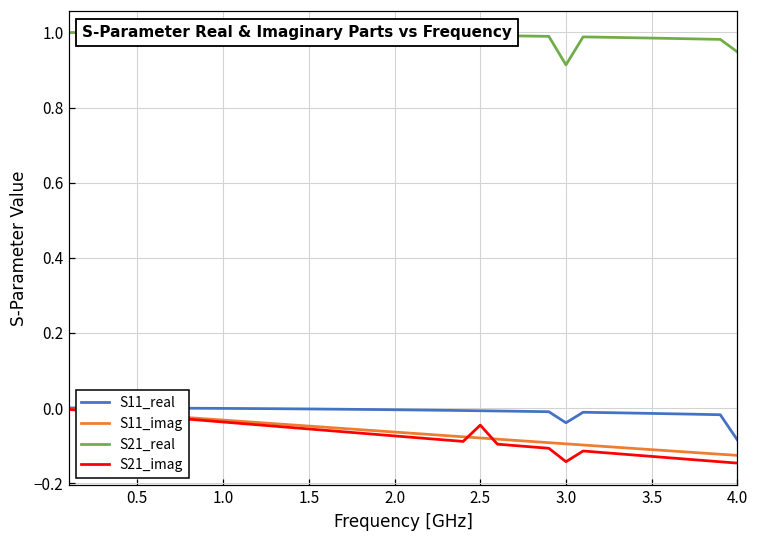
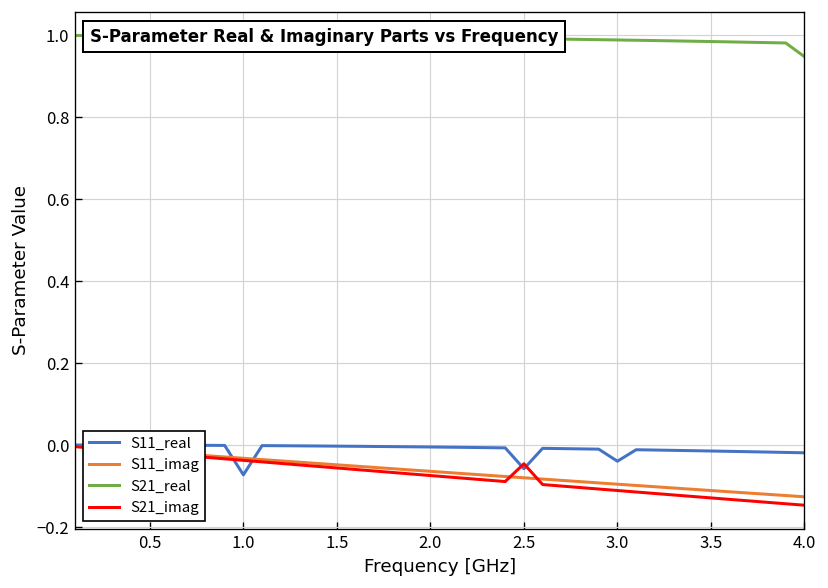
  {
    "S11_real": {
-     "1.0": 0.00,
+     "1.0": -0.07,
      "1.5": 0.00,
      "2.0": 0.00,
-     "2.5": -0.01,
+     "2.5": -0.06,
      "3.0": -0.04,
      "3.5": -0.01,
-     "4.0": -0.09
+     "4.0": -0.02
    },
    "S11_imag": {
      "1.5": -0.05,
      "2.0": -0.06,
      "2.5": -0.08,
      "3.0": -0.10,
      "3.5": -0.11,
      "4.0": -0.13
    },
    "S21_real": {
      "0.5": 1.00,
      "1.0": 1.00,
      "1.5": 1.00,
      "2.0": 0.99,
      "2.5": 0.99,
-     "3.0": 0.91,
+     "3.0": 0.99,
      "3.5": 0.98,
      "4.0": 0.95
    },
    "S21_imag": {
      "1.5": -0.06,
      "2.0": -0.07,
      "2.5": -0.05,
-     "3.0": -0.14,
+     "3.0": -0.11,
      "3.5": -0.13,
      "4.0": -0.15
    }
  }
